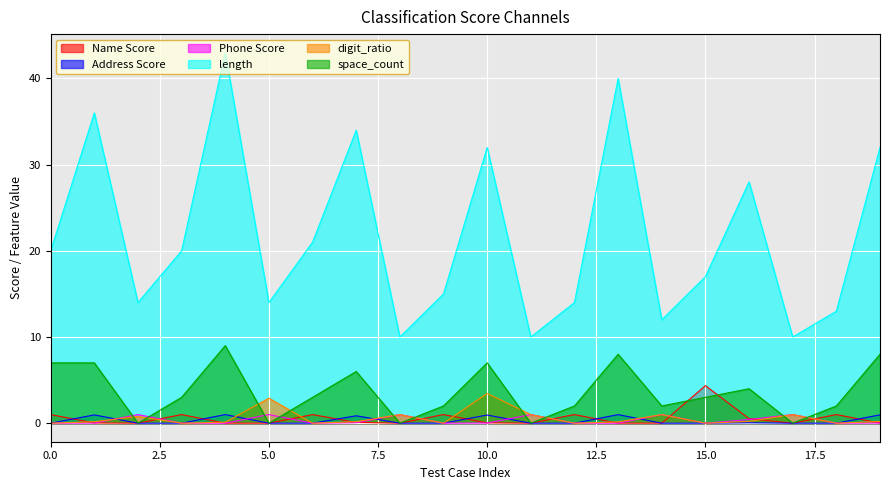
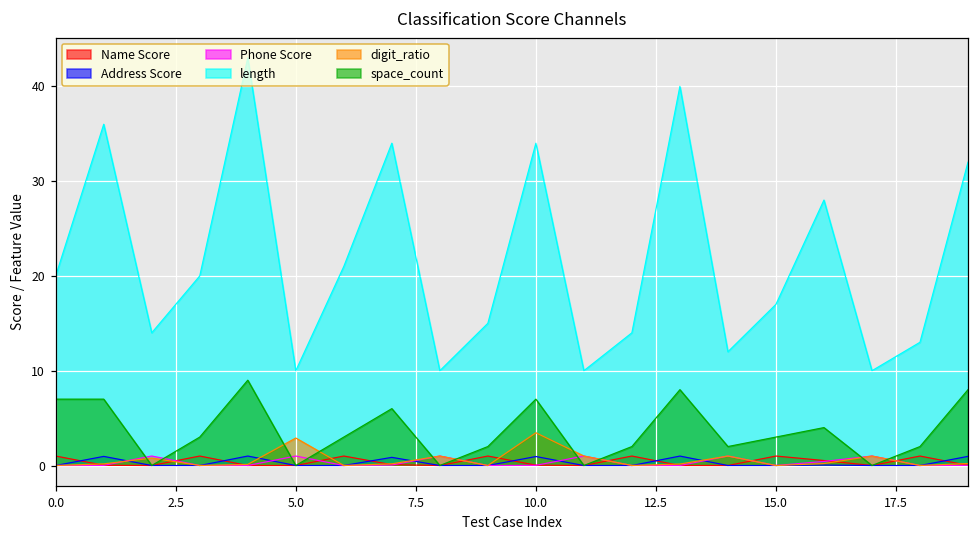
  {
    "Name Score": {
      "0.0": 1,
-     "15.0": 4
+     "15.0": 1
    },
    "Address Score": {
      "10.0": 1
    },
    "Phone Score": {
      "5.0": 1
    },
    "length": {
      "0.0": 20,
-     "5.0": 14,
-     "10.0": 32,
+     "5.0": 10,
+     "10.0": 34,
      "15.0": 17
    },
    "digit_ratio": {
      "5.0": 3,
      "10.0": 3
    },
    "space_count": {
      "0.0": 7,
      "10.0": 7,
      "15.0": 3
    }
  }
